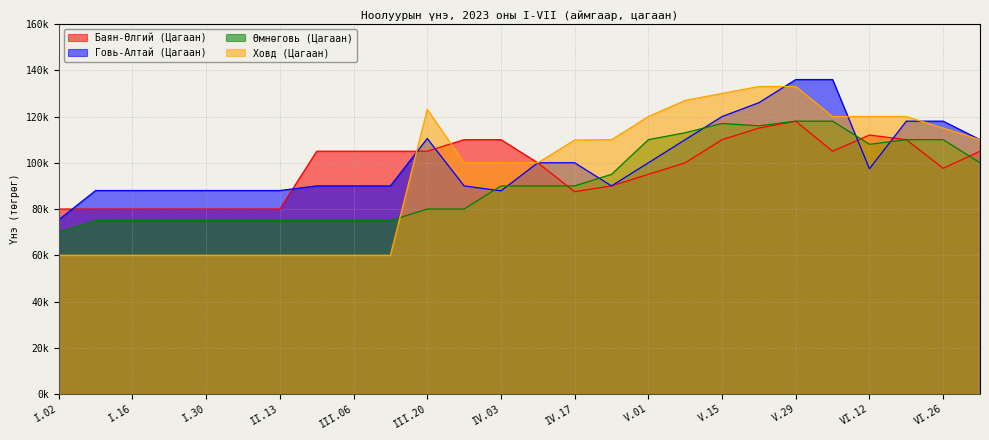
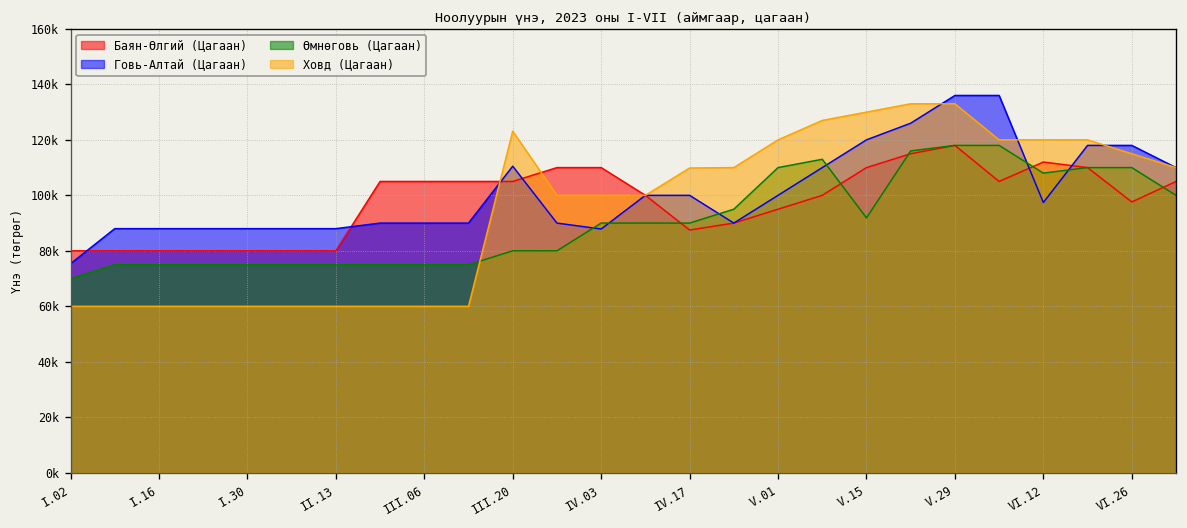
  {
    "Баян-Өлгий (Цагаан)": {
      "I.02": 80000,
      "I.16": 80000,
      "I.30": 80000,
      "II.13": 80000,
      "III.06": 105000,
      "III.20": 105000,
      "IV.03": 110000,
      "IV.17": 88000,
      "V.01": 95000,
      "V.15": 110000,
      "VI.12": 112000,
      "VI.26": 98000
    },
    "Говь-Алтай (Цагаан)": {
      "I.02": 75000,
      "I.16": 88000,
      "I.30": 88000,
      "II.13": 88000,
      "III.06": 90000,
      "III.20": 111000,
      "IV.03": 88000,
      "IV.17": 100000,
      "V.01": 100000,
      "V.15": 120000,
      "V.29": 136000,
      "VI.12": 97000,
      "VI.26": 118000
    },
    "Өмнөговь (Цагаан)": {
      "I.02": 70000,
      "I.16": 75000,
      "I.30": 75000,
      "II.13": 75000,
      "III.06": 75000,
      "III.20": 80000,
      "IV.03": 90000,
      "IV.17": 90000,
      "V.01": 110000,
-     "V.15": 117000,
+     "V.15": 92000,
      "VI.12": 108000,
      "VI.26": 110000
    },
    "Ховд (Цагаан)": {
      "I.02": 60000,
      "I.16": 60000,
      "I.30": 60000,
      "II.13": 60000,
      "III.06": 60000,
      "III.20": 123000,
      "IV.03": 100000,
      "IV.17": 110000,
      "V.01": 120000,
      "V.15": 130000,
      "V.29": 133000,
      "VI.12": 120000,
      "VI.26": 115000
    }
  }
